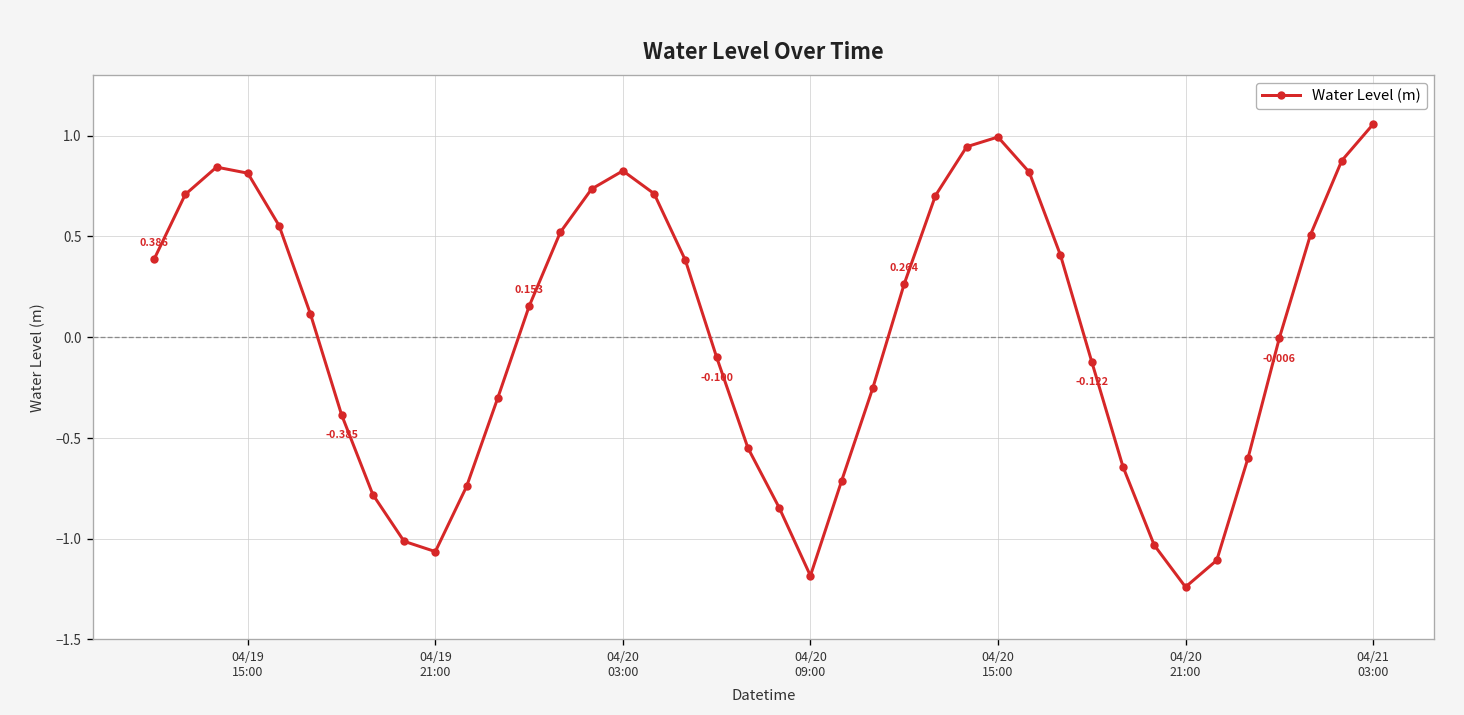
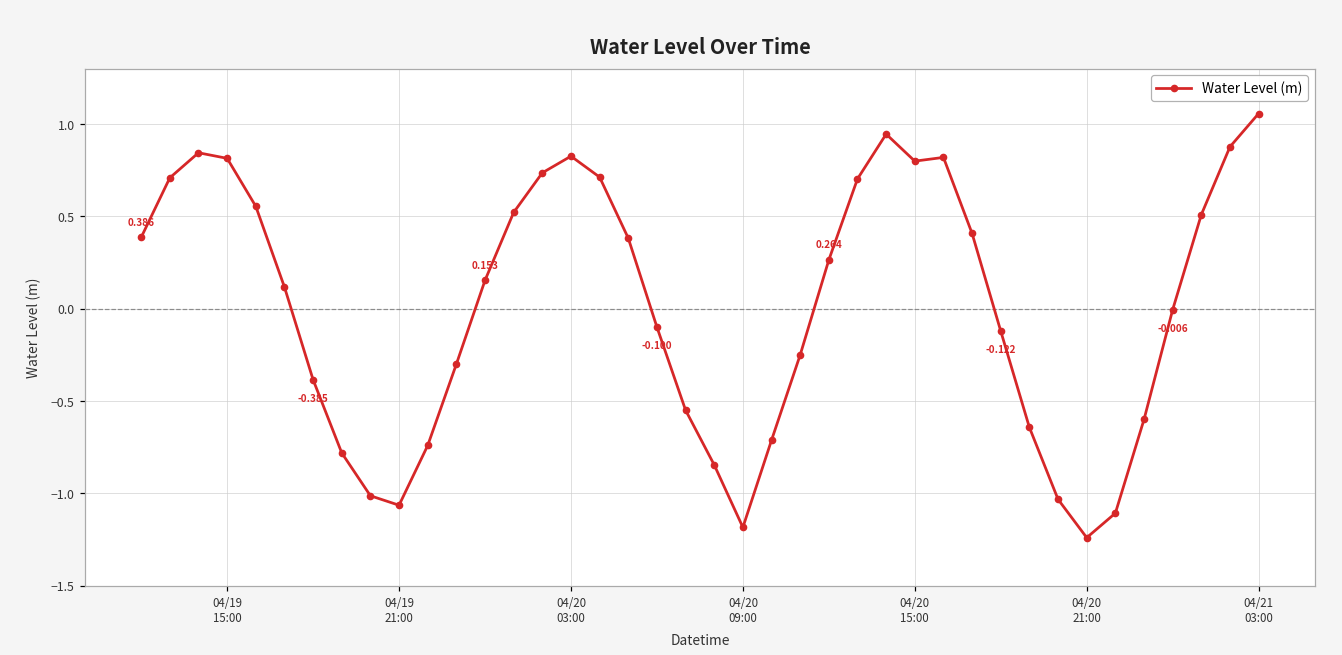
  {
    "04/19 15:00": 0.81,
    "04/19 21:00": -1.06,
    "04/20 03:00": 0.83,
    "04/20 09:00": -1.18,
-   "04/20 15:00": 0.99,
+   "04/20 15:00": 0.80,
    "04/20 21:00": -1.24,
    "04/21 03:00": 1.06
  }
